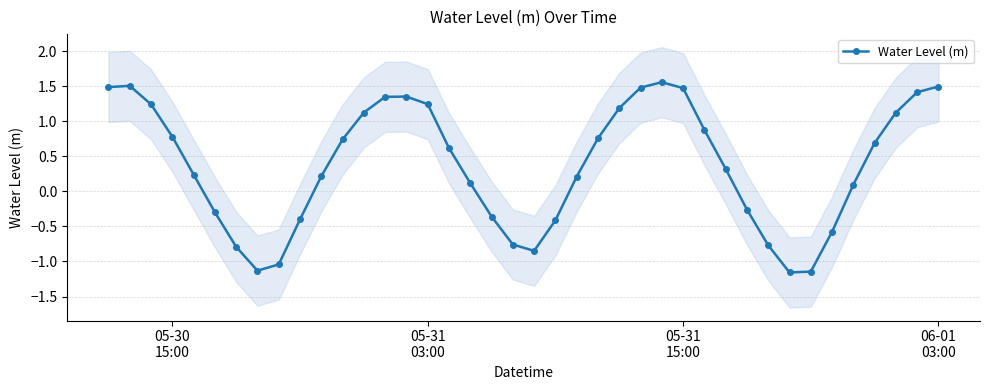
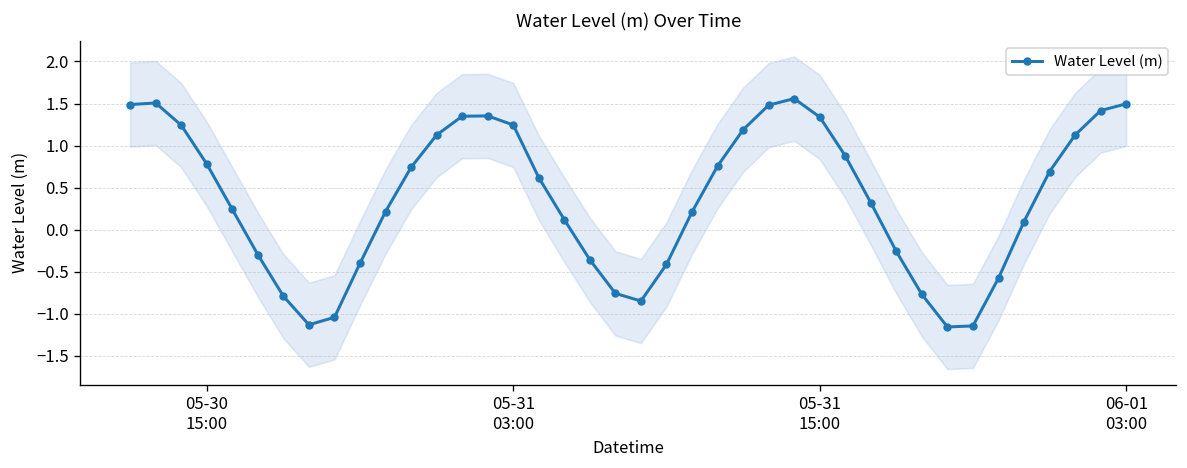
  {
    "Water Level (m)": {
      "05-30 15:00": 0.8,
      "05-31 03:00": 1.2,
-     "05-31 15:00": 1.5,
+     "05-31 15:00": 1.3,
      "06-01 03:00": 1.5
    }
  }
